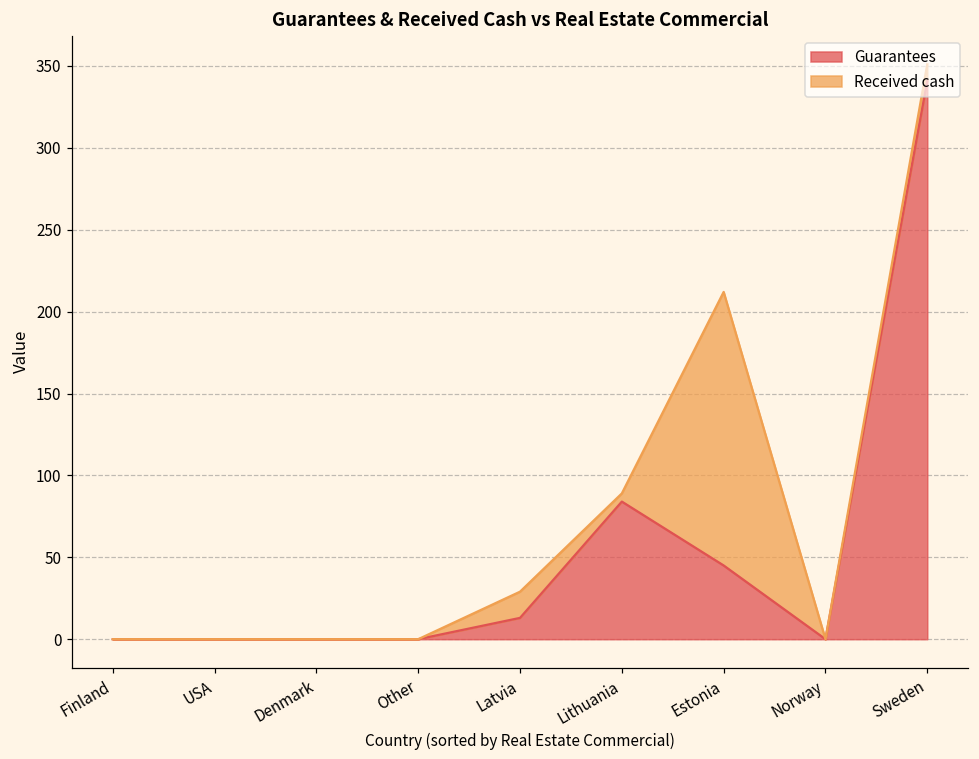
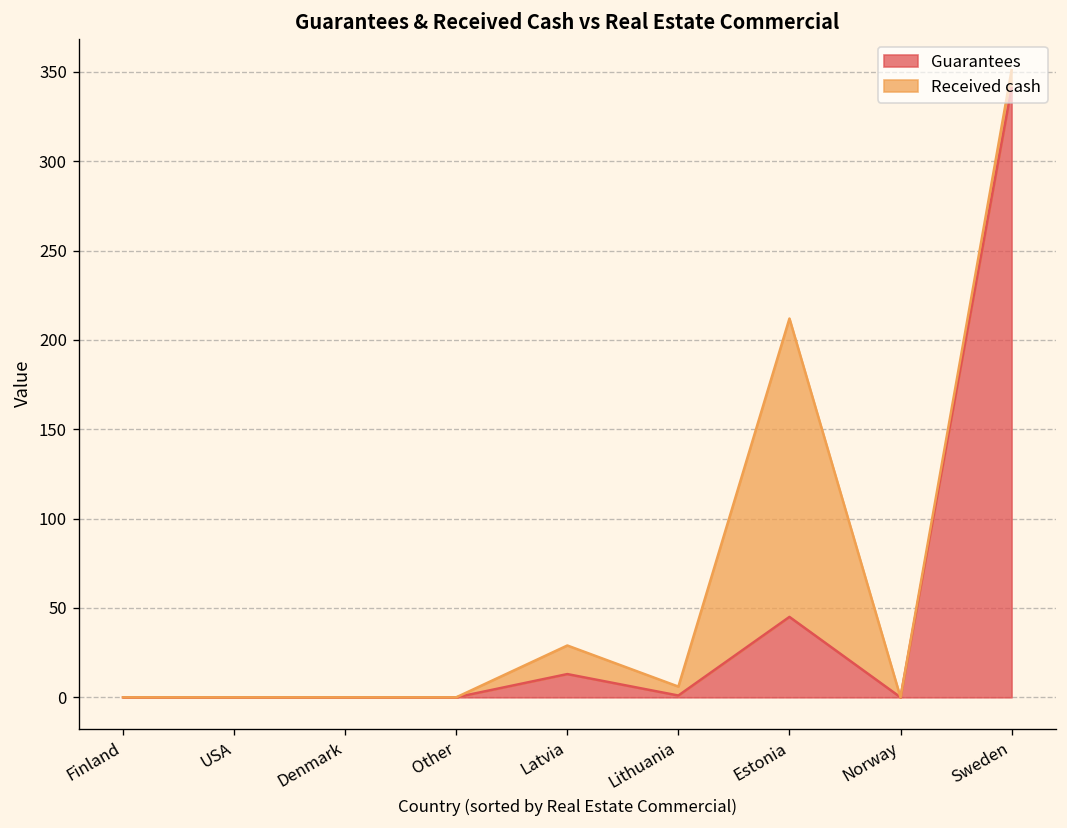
  {
    "Guarantees": {
      "Latvia": 13,
-     "Lithuania": 84,
+     "Lithuania": 1,
      "Estonia": 45
    },
    "Received cash": {
      "Latvia": 16,
      "Lithuania": 5,
      "Estonia": 167
    }
  }
